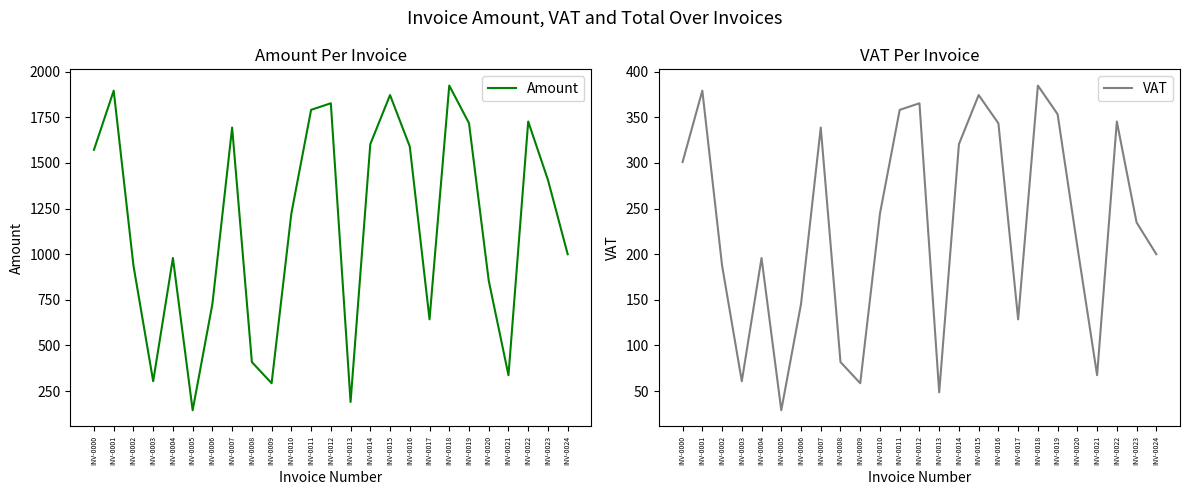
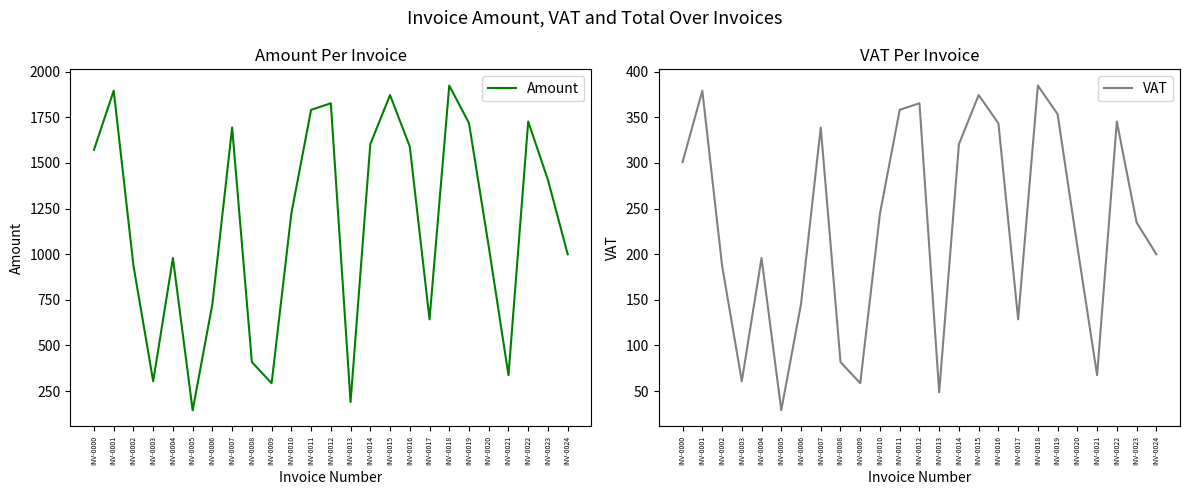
  {
    "Amount Per Invoice": {
      "INV-0000": 1570,
      "INV-0001": 1900,
      "INV-0002": 940,
      "INV-0003": 300,
      "INV-0004": 980,
      "INV-0005": 150,
      "INV-0006": 730,
      "INV-0007": 1690,
      "INV-0008": 410,
      "INV-0009": 290,
      "INV-0010": 1220,
      "INV-0011": 1790,
      "INV-0012": 1830,
      "INV-0013": 190,
      "INV-0014": 1600,
      "INV-0015": 1870,
      "INV-0016": 1590,
      "INV-0017": 640,
      "INV-0018": 1920,
      "INV-0019": 1720,
-     "INV-0020": 860,
+     "INV-0020": 1040,
      "INV-0021": 340,
      "INV-0022": 1730,
      "INV-0023": 1410,
      "INV-0024": 1000
    },
    "VAT Per Invoice": {
      "INV-0000": 300,
      "INV-0001": 380,
      "INV-0002": 190,
      "INV-0003": 60,
      "INV-0004": 200,
      "INV-0005": 30,
      "INV-0006": 150,
      "INV-0007": 340,
      "INV-0008": 80,
      "INV-0009": 60,
      "INV-0010": 240,
      "INV-0011": 360,
      "INV-0012": 370,
      "INV-0013": 50,
      "INV-0014": 320,
      "INV-0015": 370,
      "INV-0016": 340,
      "INV-0017": 130,
      "INV-0018": 380,
      "INV-0019": 350,
      "INV-0020": 210,
      "INV-0021": 70,
      "INV-0022": 350,
      "INV-0023": 230,
      "INV-0024": 200
    }
  }
